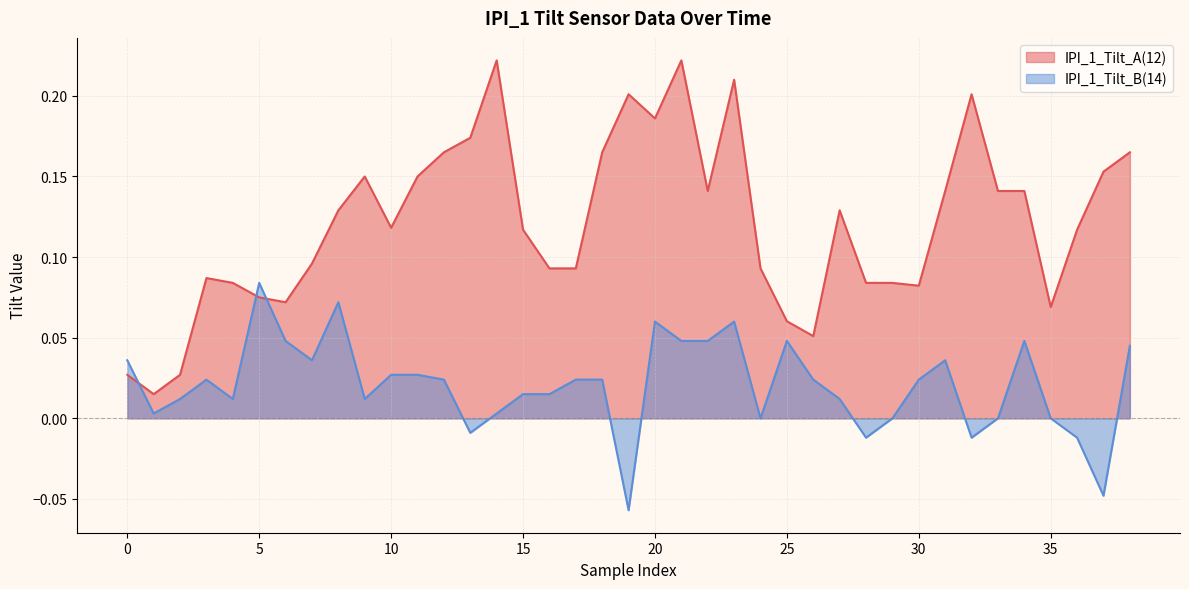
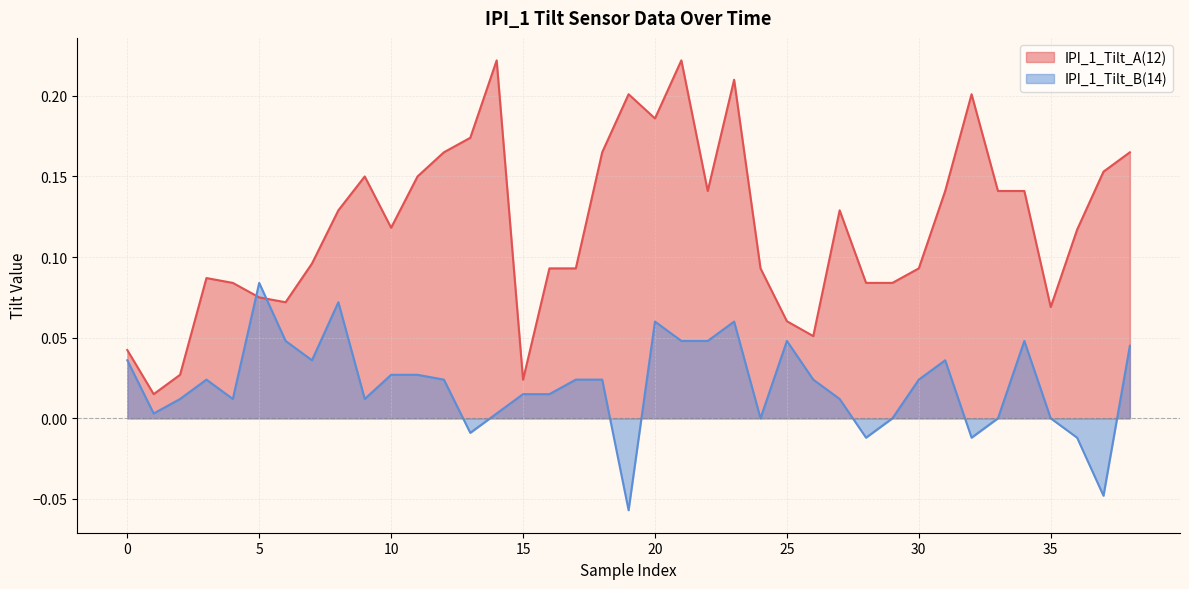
  {
    "IPI_1_Tilt_A(12)": {
-     "0": 0.027,
+     "0": 0.042,
      "5": 0.075,
      "10": 0.118,
-     "15": 0.117,
+     "15": 0.024,
      "20": 0.186,
      "25": 0.060,
-     "30": 0.082,
+     "30": 0.093,
      "35": 0.069
    }
  }
